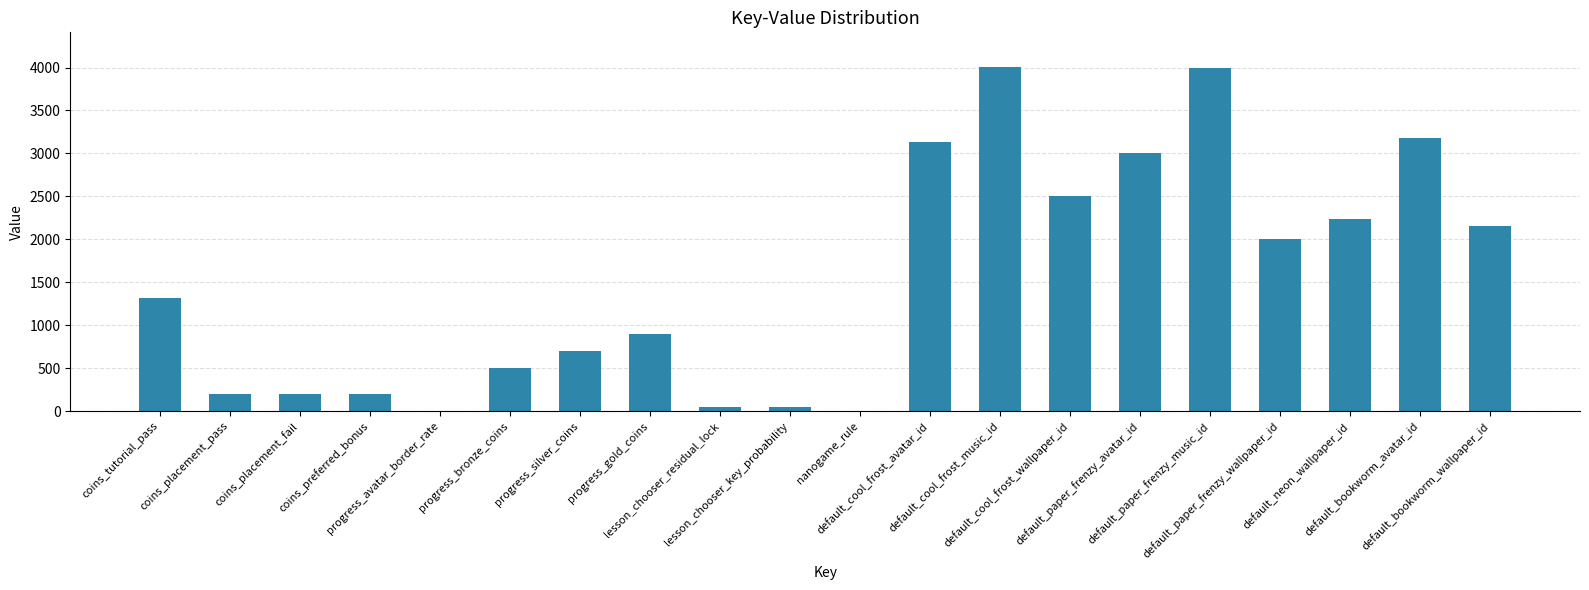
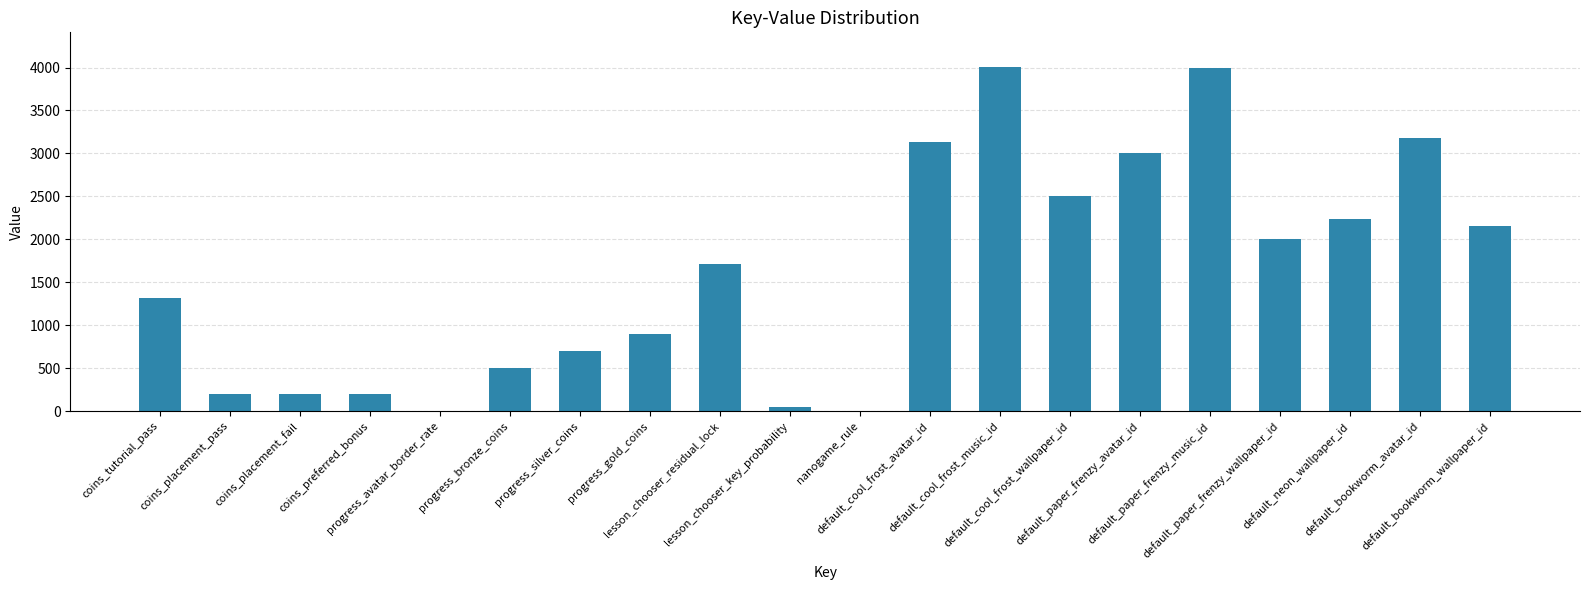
  {
    "coins_tutorial_pass": 1300,
    "coins_placement_pass": 200,
    "coins_placement_fail": 200,
    "coins_preferred_bonus": 200,
    "progress_bronze_coins": 500,
    "progress_silver_coins": 700,
    "progress_gold_coins": 900,
-   "lesson_chooser_residual_lock": 100,
+   "lesson_chooser_residual_lock": 1700,
    "lesson_chooser_key_probability": 100,
    "nanogame_rule": 0,
    "default_cool_frost_avatar_id": 3100,
    "default_cool_frost_music_id": 4000,
    "default_cool_frost_wallpaper_id": 2500,
    "default_paper_frenzy_avatar_id": 3000,
    "default_paper_frenzy_music_id": 4000,
    "default_paper_frenzy_wallpaper_id": 2000,
    "default_neon_wallpaper_id": 2200,
    "default_bookworm_avatar_id": 3200,
    "default_bookworm_wallpaper_id": 2200
  }
